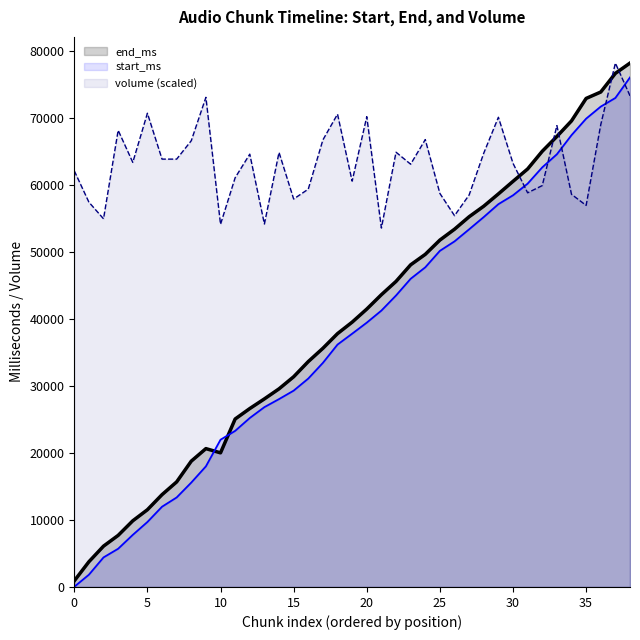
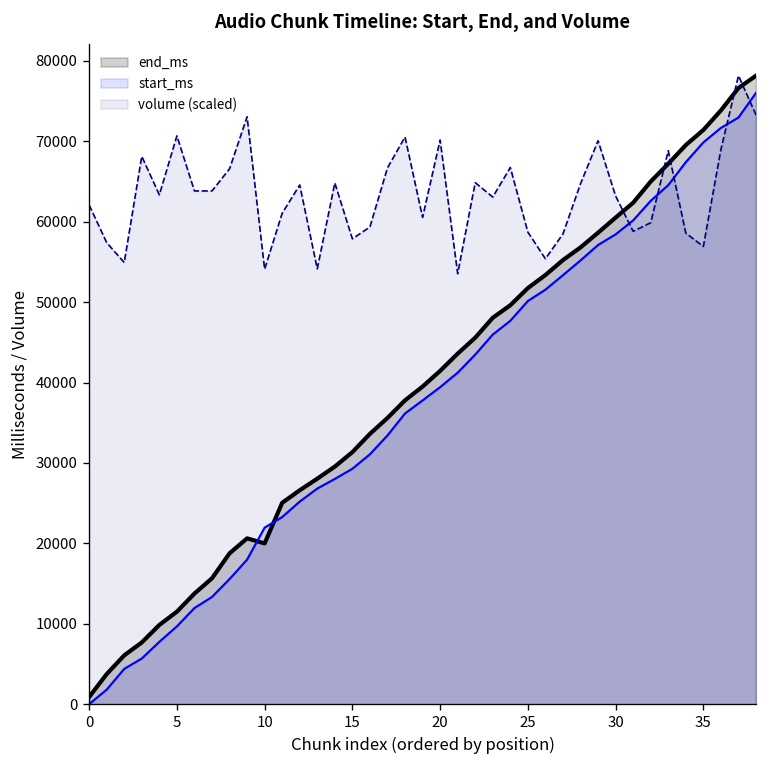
  {
    "end_ms": {
      "0": 1000,
      "5": 12000,
      "10": 20000,
      "15": 31000,
      "20": 41000,
      "25": 52000,
      "30": 60000,
-     "35": 73000
+     "35": 71000
    }
  }
